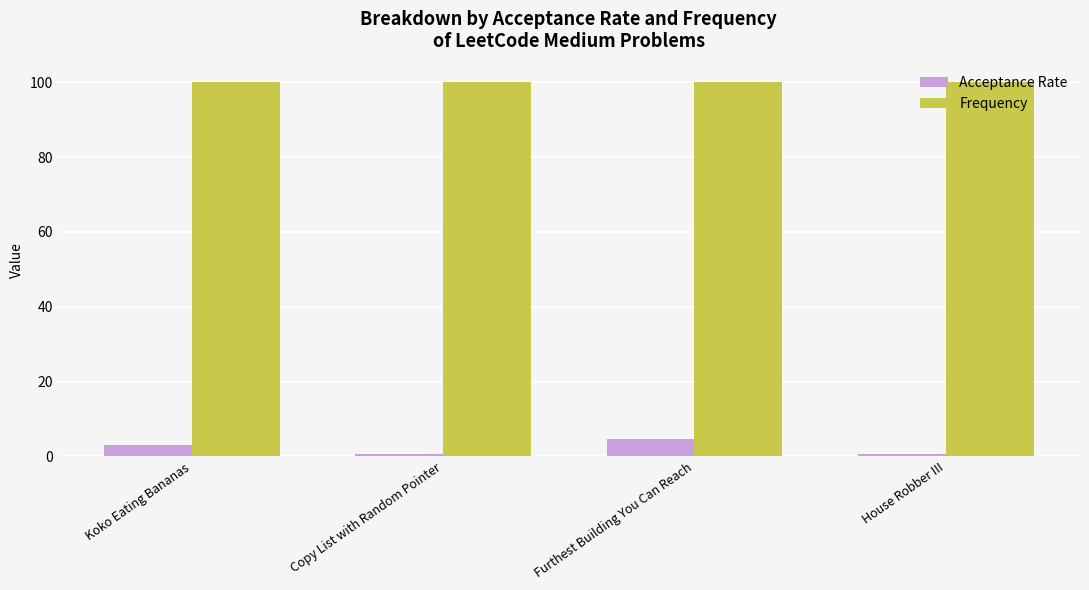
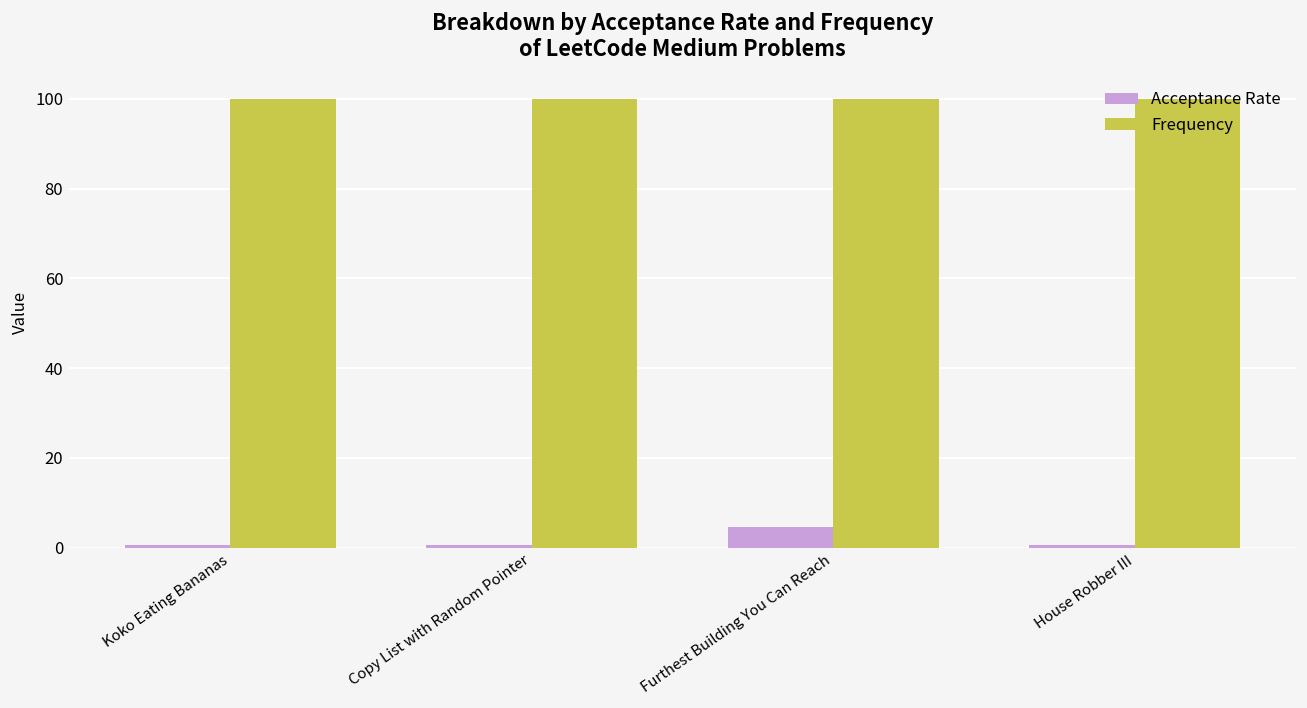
  {
    "Acceptance Rate": {
-     "Koko Eating Bananas": 3,
+     "Koko Eating Bananas": 0,
      "Furthest Building You Can Reach": 5
    },
    "Frequency": {
      "Koko Eating Bananas": 100,
      "Copy List with Random Pointer": 100,
      "Furthest Building You Can Reach": 100,
      "House Robber III": 100
    }
  }
